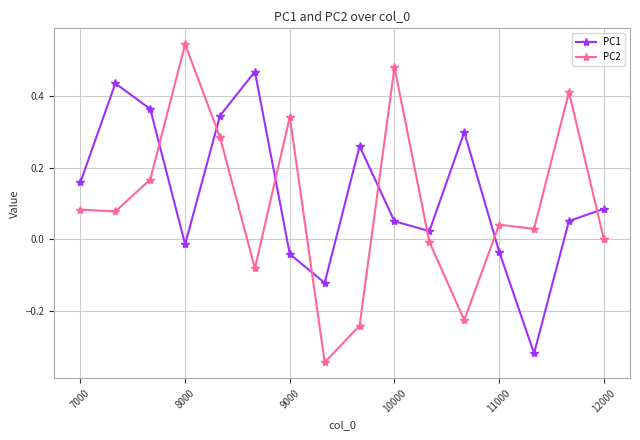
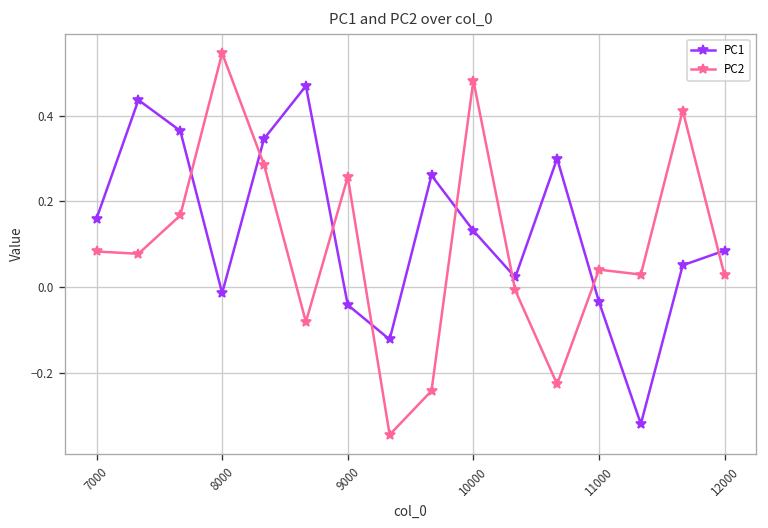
  {
    "PC1": {
      "7000": 0.16,
      "8000": -0.01,
      "9000": -0.04,
-     "10000": 0.05,
+     "10000": 0.13,
      "11000": -0.03,
      "12000": 0.08
    },
    "PC2": {
      "7000": 0.08,
      "8000": 0.55,
-     "9000": 0.34,
+     "9000": 0.26,
      "10000": 0.48,
      "11000": 0.04,
-     "12000": 0.00
+     "12000": 0.03
    }
  }
